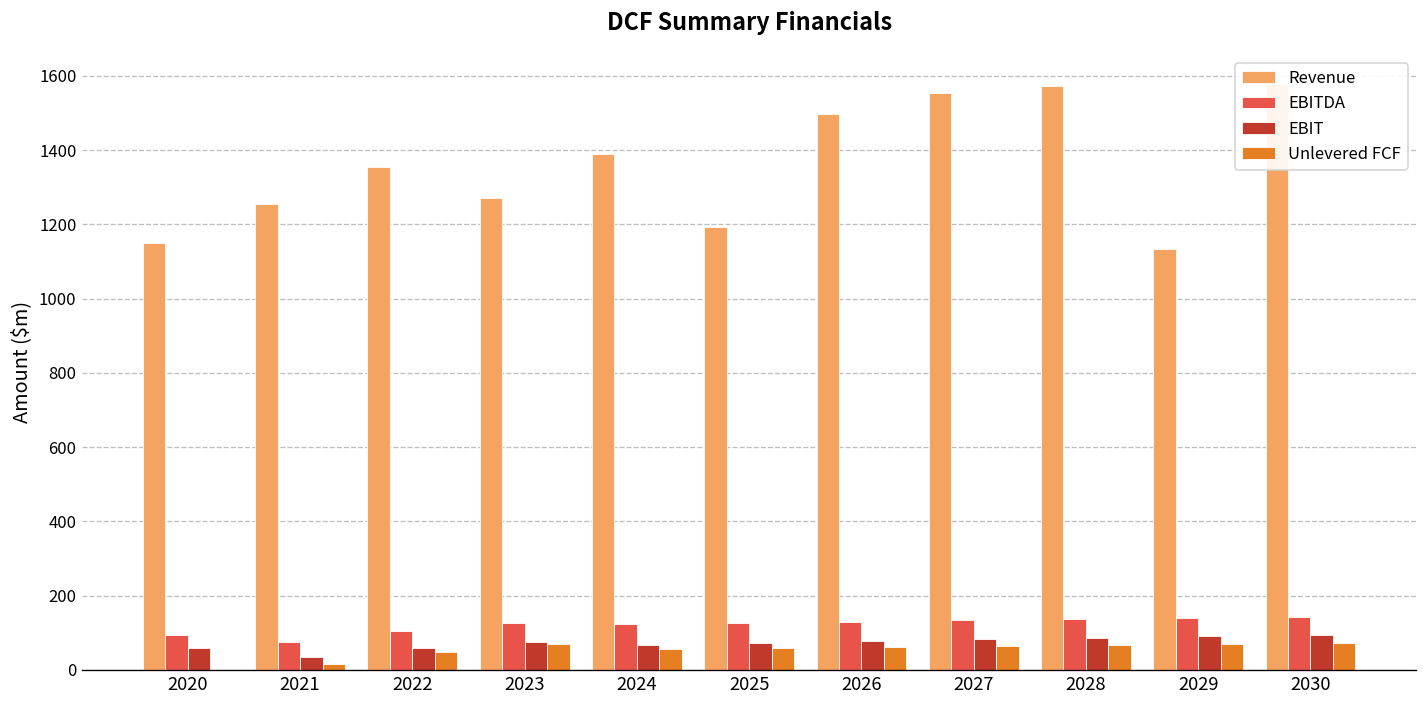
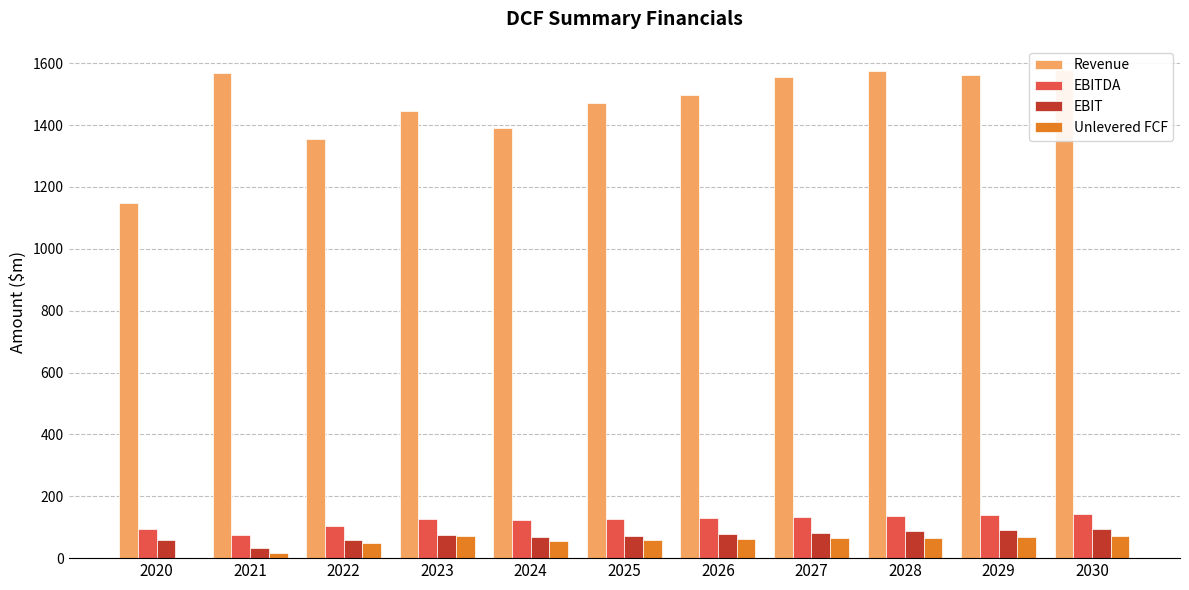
  {
    "Revenue": {
      "2020": 1150,
-     "2021": 1260,
+     "2021": 1570,
      "2022": 1350,
-     "2023": 1270,
+     "2023": 1450,
      "2024": 1390,
-     "2025": 1190,
+     "2025": 1470,
      "2026": 1500,
      "2027": 1560,
      "2028": 1570,
-     "2029": 1130
+     "2029": 1560
    }
  }
